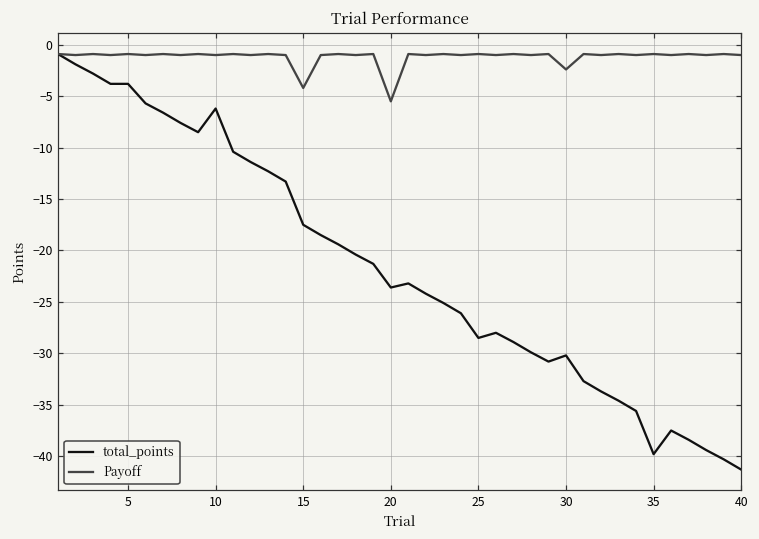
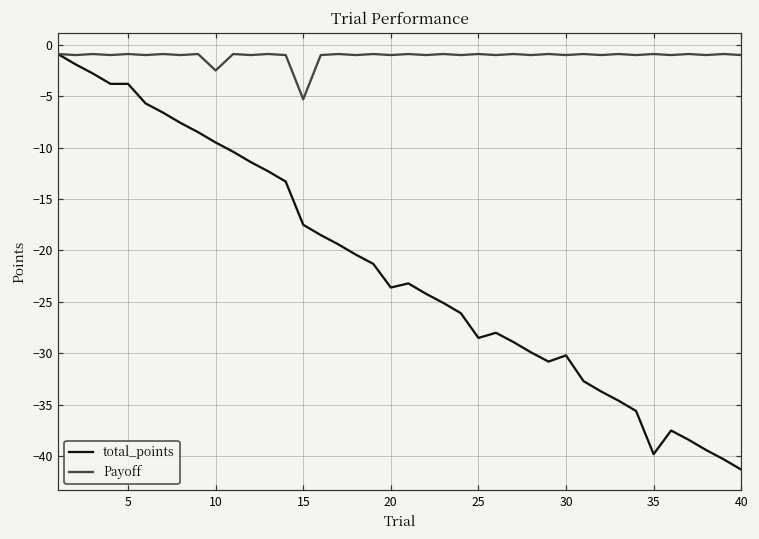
  {
    "total_points": {
      "5": -4,
-     "10": -6,
+     "10": -10,
      "15": -18,
      "20": -24,
      "25": -29,
      "30": -30,
      "35": -40,
      "40": -41
    },
    "Payoff": {
      "5": -1,
-     "10": -1,
-     "15": -4,
-     "20": -6,
+     "10": -3,
+     "15": -5,
+     "20": -1,
      "25": -1,
-     "30": -2,
+     "30": -1,
      "35": -1,
      "40": -1
    }
  }
